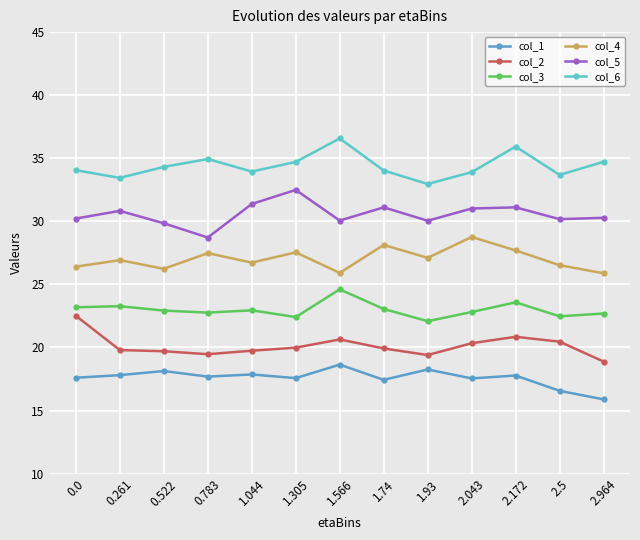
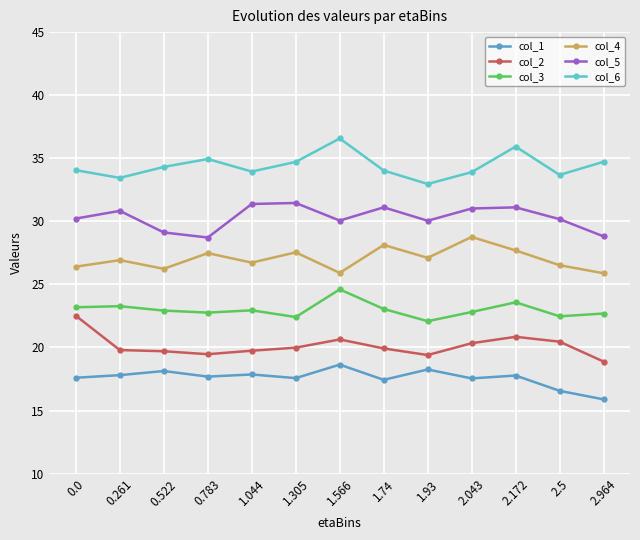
  {
    "col_2": {
      "0.0": 22.5,
      "0.261": 19.8,
      "0.522": 19.7,
      "0.783": 19.5,
      "1.044": 19.7,
      "1.305": 20.0,
      "1.566": 20.6,
      "1.74": 19.9,
      "1.93": 19.4,
      "2.043": 20.3,
      "2.172": 20.8,
      "2.5": 20.5,
      "2.964": 18.9
    },
    "col_3": {
      "0.0": 23.2,
      "0.261": 23.3,
      "0.522": 22.9,
      "0.783": 22.8,
      "1.044": 22.9,
      "1.305": 22.4,
      "1.566": 24.6,
      "1.74": 23.1,
      "1.93": 22.1,
      "2.043": 22.8,
      "2.172": 23.6,
      "2.5": 22.5,
      "2.964": 22.7
    },
    "col_4": {
      "0.0": 26.4,
      "0.261": 26.9,
      "0.522": 26.2,
      "0.783": 27.5,
      "1.044": 26.7,
      "1.305": 27.5,
      "1.566": 25.9,
      "1.74": 28.1,
      "1.93": 27.1,
      "2.043": 28.8,
      "2.172": 27.7,
      "2.5": 26.5,
      "2.964": 25.9
    },
    "col_5": {
      "0.0": 30.2,
      "0.261": 30.8,
-     "0.522": 29.8,
+     "0.522": 29.1,
      "0.783": 28.7,
      "1.044": 31.4,
-     "1.305": 32.5,
+     "1.305": 31.5,
      "1.566": 30.1,
      "1.74": 31.1,
      "1.93": 30.0,
      "2.043": 31.0,
      "2.172": 31.1,
      "2.5": 30.2,
-     "2.964": 30.3
+     "2.964": 28.8
    }
  }
